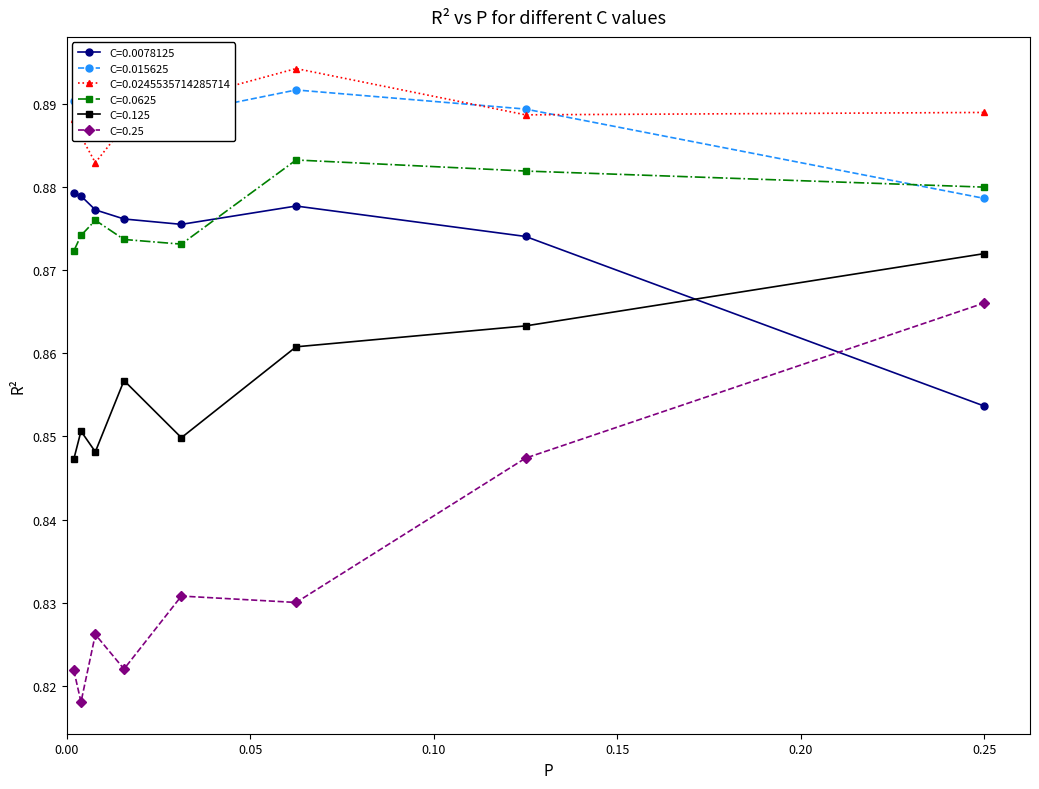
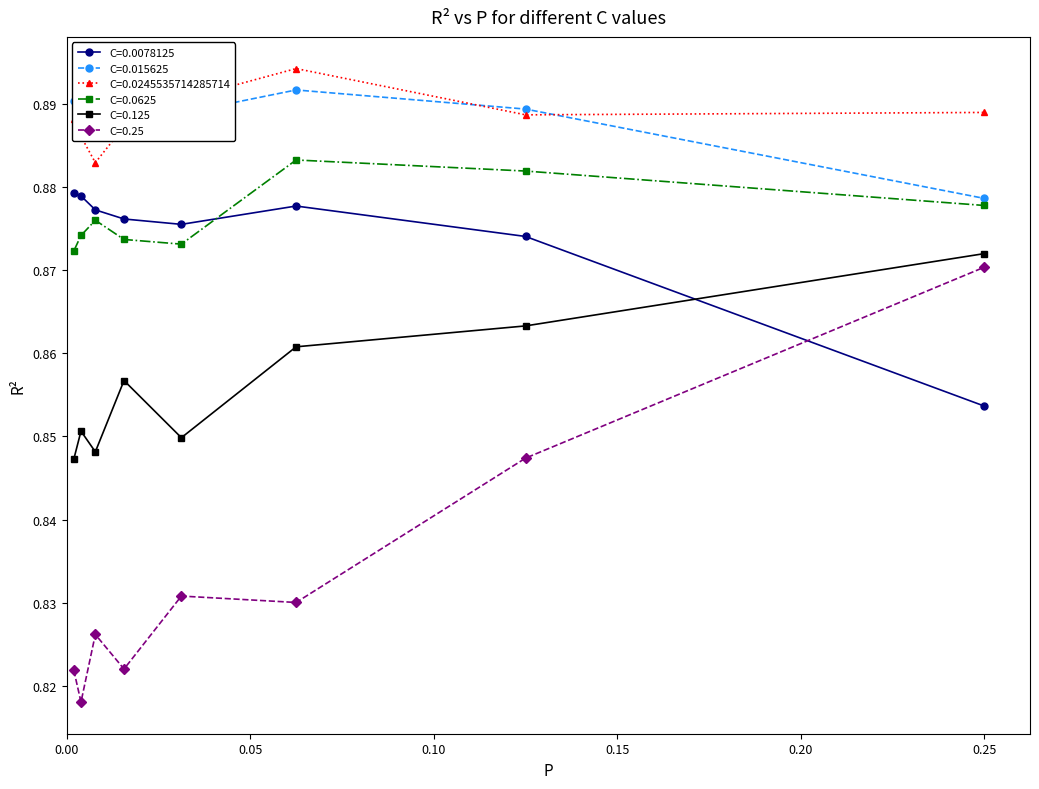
  {
    "C=0.0078125": {
      "0.25": 0.854
    },
    "C=0.015625": {
      "0.25": 0.879
    },
    "C=0.0245535714285714": {
      "0.25": 0.889
    },
    "C=0.0625": {
-     "0.25": 0.880
+     "0.25": 0.878
    },
    "C=0.125": {
      "0.25": 0.872
    },
    "C=0.25": {
-     "0.25": 0.866
+     "0.25": 0.870
    }
  }
